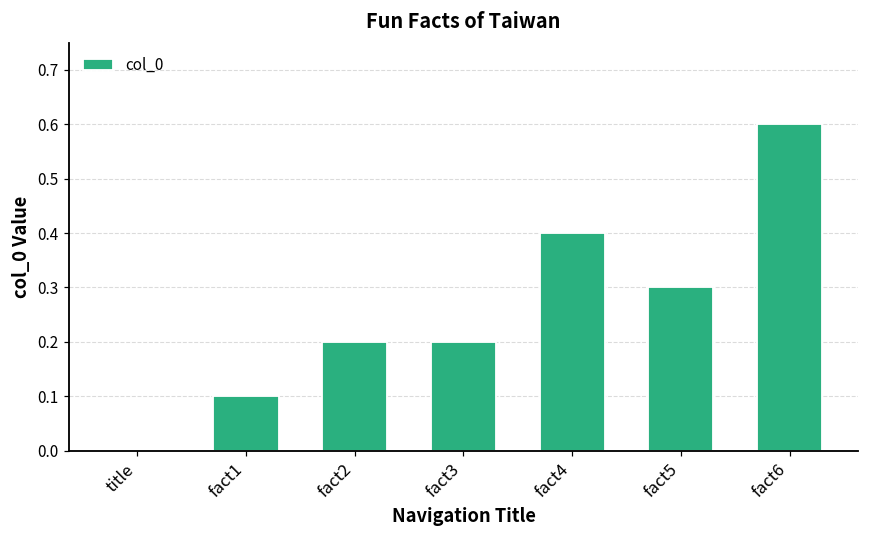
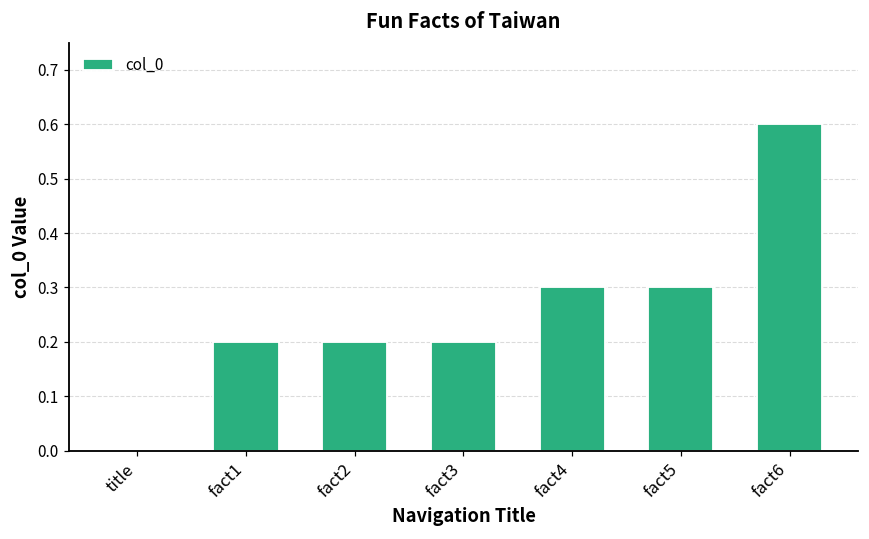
  {
    "title": 0.0,
-   "fact1": 0.1,
+   "fact1": 0.2,
    "fact2": 0.2,
    "fact3": 0.2,
-   "fact4": 0.4,
+   "fact4": 0.3,
    "fact5": 0.3,
    "fact6": 0.6
  }
